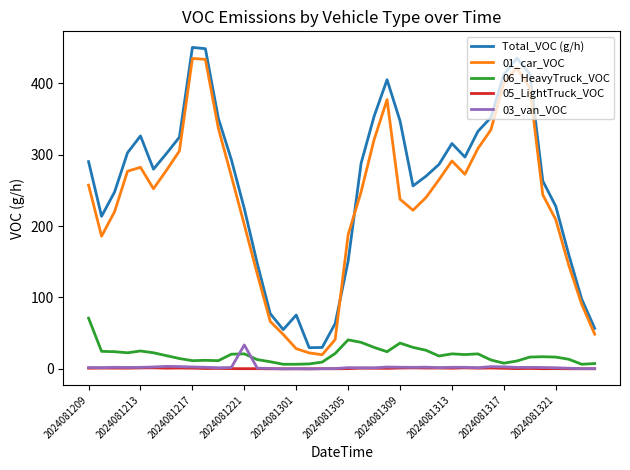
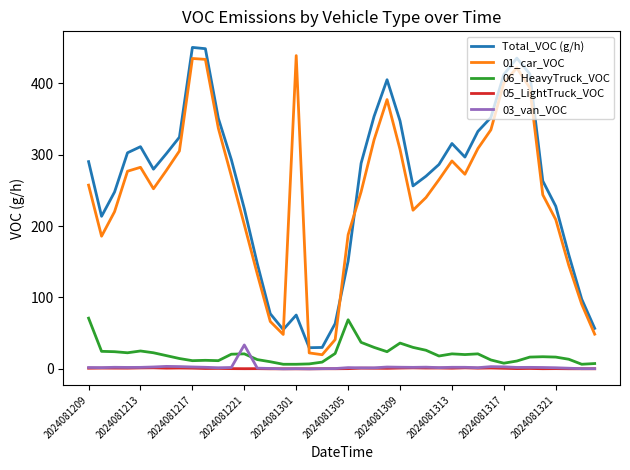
  {
    "Total_VOC (g/h)": {
      "2024081209": 290,
-     "2024081213": 330,
+     "2024081213": 310,
      "2024081217": 450,
      "2024081221": 220,
      "2024081301": 80,
      "2024081305": 150,
      "2024081309": 350,
      "2024081313": 320,
      "2024081321": 230
    },
    "01_car_VOC": {
      "2024081209": 260,
      "2024081213": 280,
      "2024081217": 430,
      "2024081221": 200,
-     "2024081301": 30,
+     "2024081301": 440,
      "2024081305": 190,
-     "2024081309": 240,
+     "2024081309": 310,
      "2024081313": 290,
      "2024081321": 210
    },
    "06_HeavyTruck_VOC": {
      "2024081209": 70,
      "2024081213": 30,
      "2024081217": 10,
      "2024081221": 20,
      "2024081301": 10,
-     "2024081305": 40,
+     "2024081305": 70,
      "2024081309": 40,
      "2024081313": 20,
      "2024081317": 10,
      "2024081321": 20
    },
    "05_LightTruck_VOC": {
      "2024081221": 0
    },
    "03_van_VOC": {
      "2024081221": 30
    }
  }
